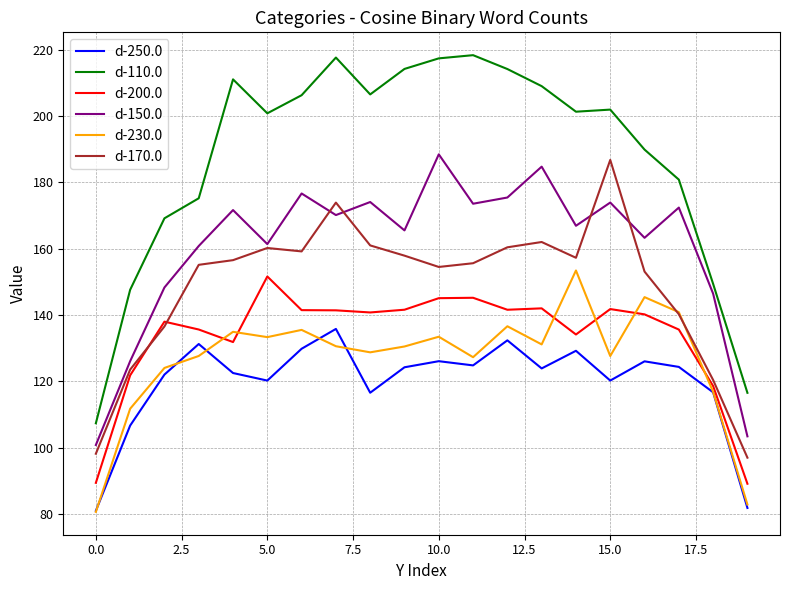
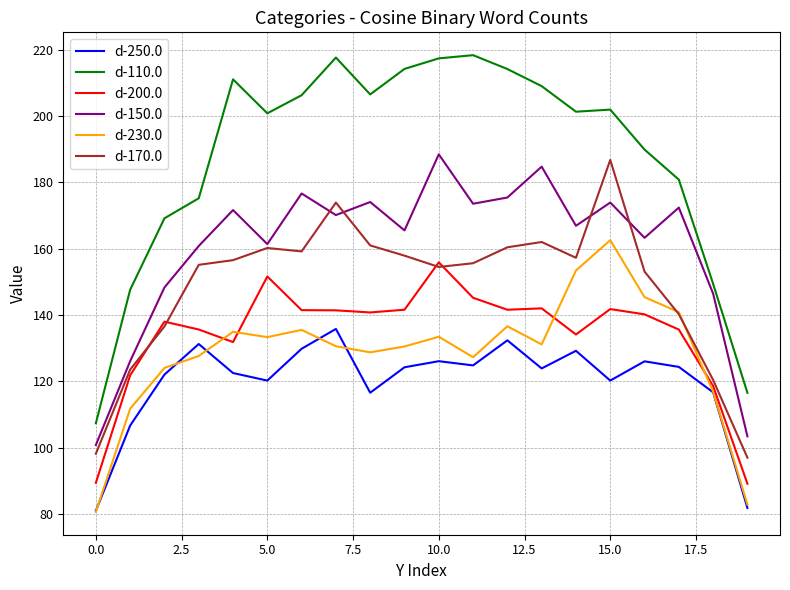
  {
    "d-250.0": {
      "5.0": 120,
      "10.0": 126,
      "15.0": 120
    },
    "d-110.0": {
      "0.0": 107,
      "5.0": 201,
      "10.0": 217,
      "15.0": 202
    },
    "d-200.0": {
      "0.0": 89,
      "5.0": 152,
-     "10.0": 145,
+     "10.0": 156,
      "15.0": 142
    },
    "d-150.0": {
      "0.0": 101,
      "5.0": 161,
      "10.0": 188,
      "15.0": 174
    },
    "d-230.0": {
      "5.0": 133,
      "10.0": 133,
-     "15.0": 128
+     "15.0": 163
    },
    "d-170.0": {
      "0.0": 98,
      "5.0": 160,
      "10.0": 154,
      "15.0": 187
    }
  }
